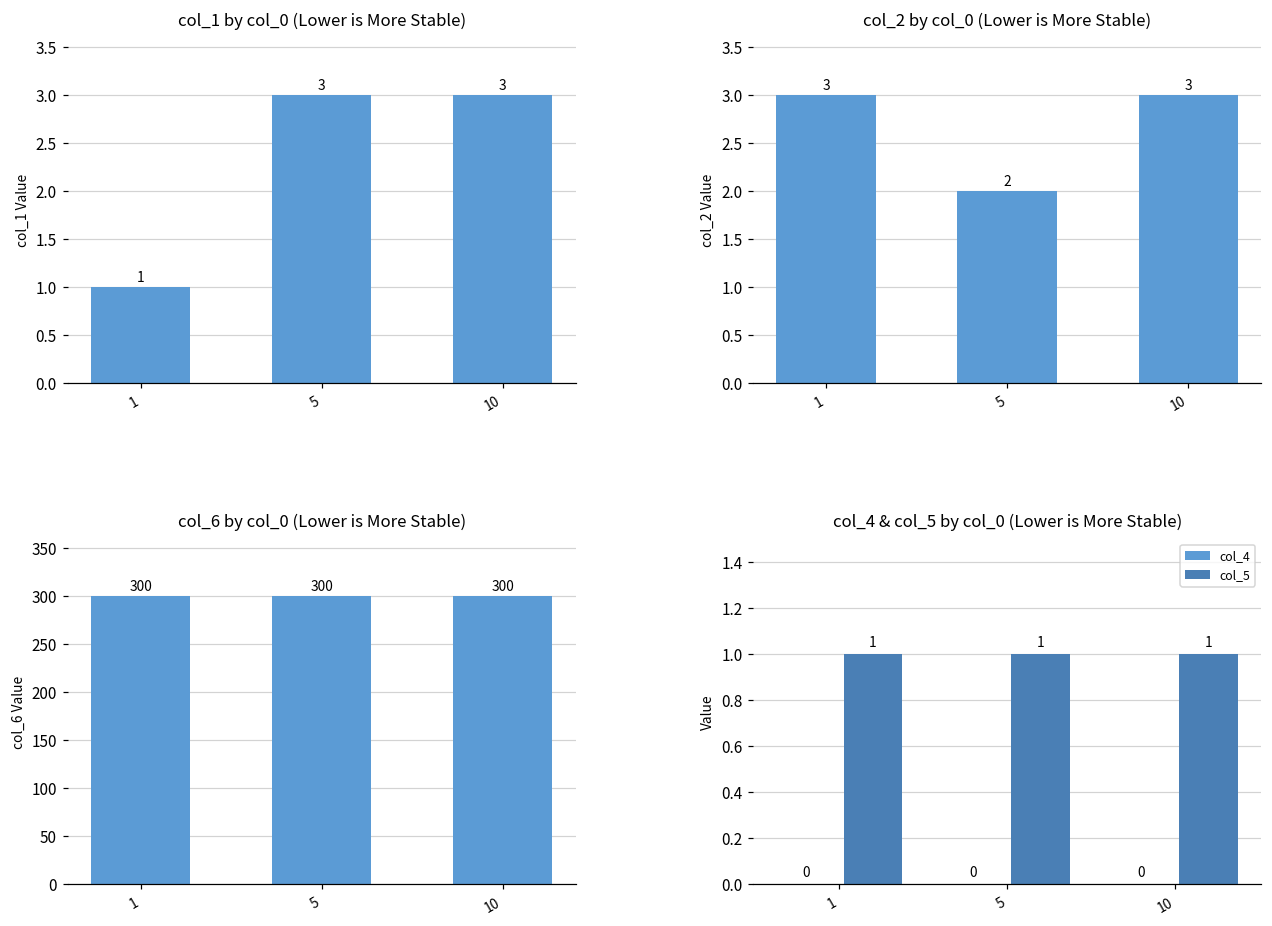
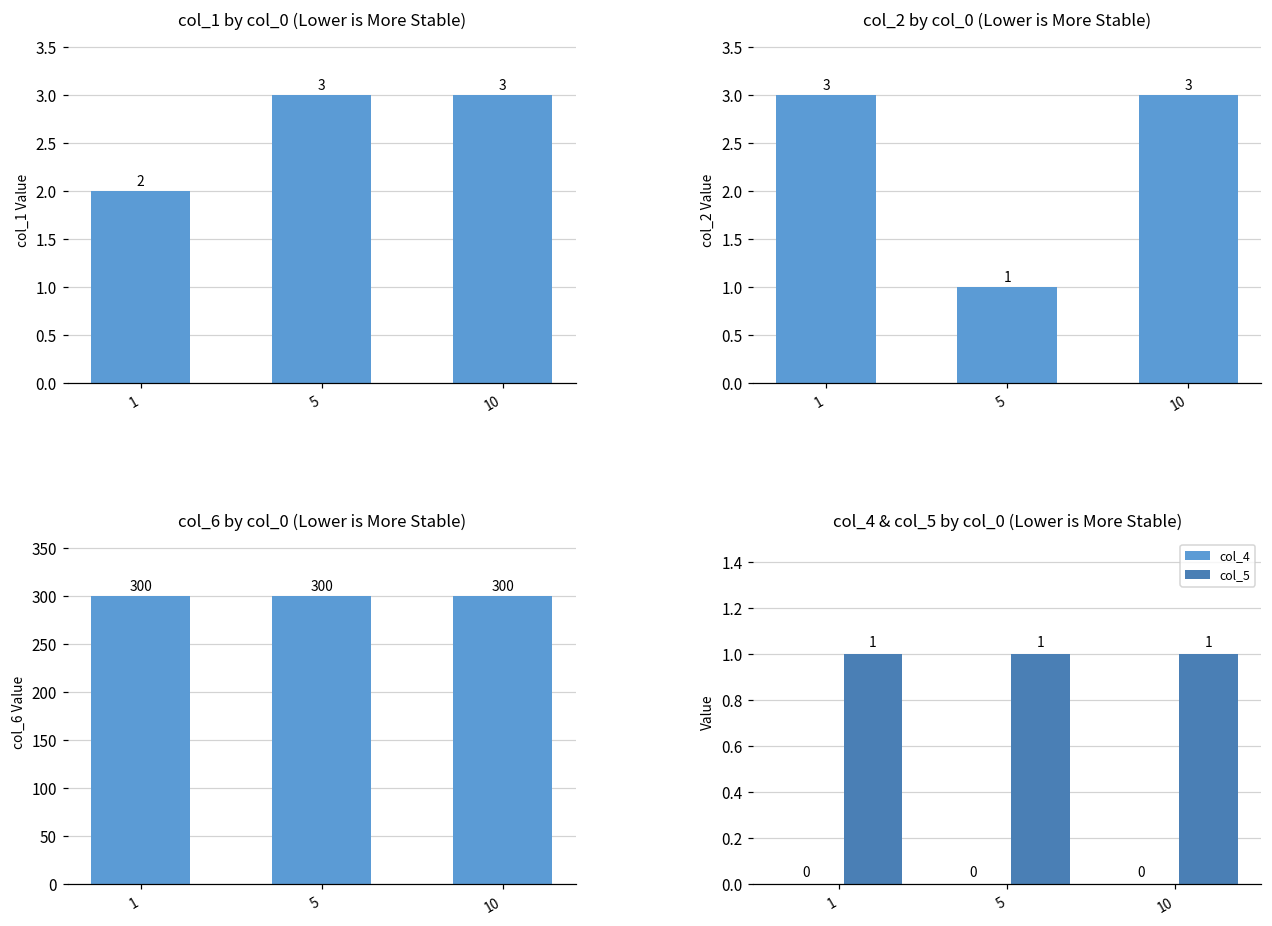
  {
    "col_1 by col_0 (Lower is More Stable)": {
-     "1": 1,
+     "1": 2,
      "5": 3,
      "10": 3
    },
    "col_2 by col_0 (Lower is More Stable)": {
      "1": 3,
-     "5": 2,
+     "5": 1,
      "10": 3
    },
    "col_6 by col_0 (Lower is More Stable)": {
      "1": 300,
      "5": 300,
      "10": 300
    }
  }
